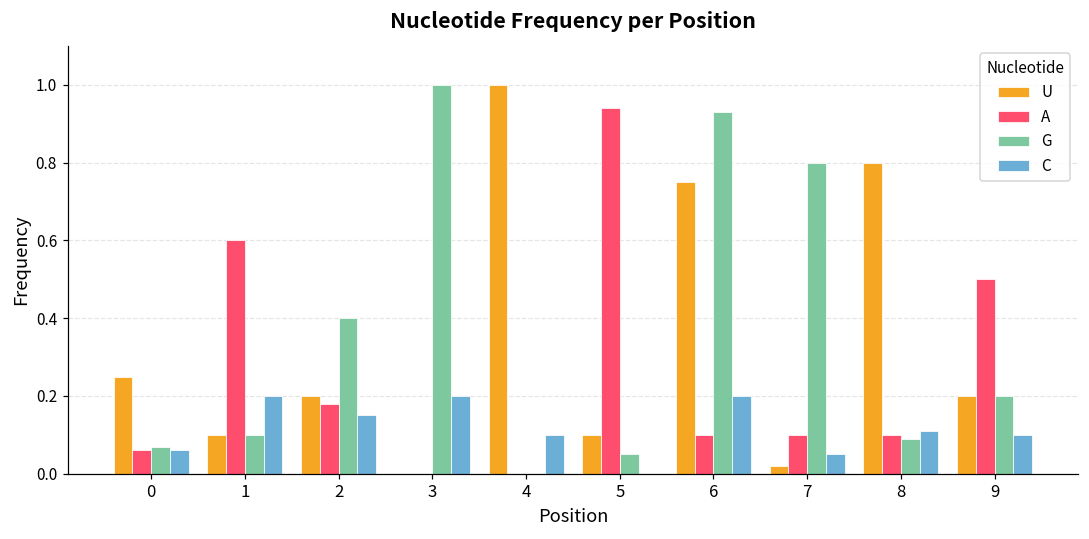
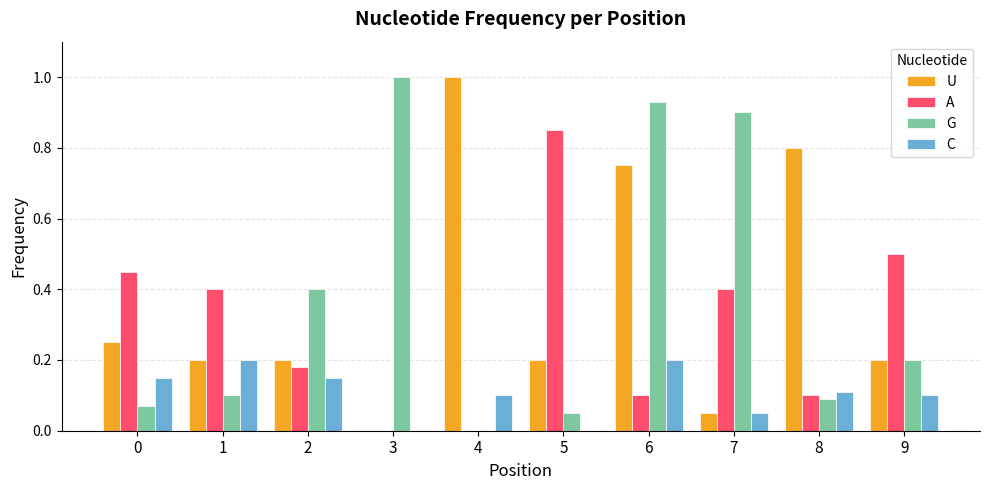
  {
    "U": {
      "0": 0.25,
-     "1": 0.1,
+     "1": 0.2,
      "2": 0.20,
      "3": 0.00,
      "4": 1.00,
-     "5": 0.1,
+     "5": 0.2,
      "6": 0.75,
-     "7": 0.02,
+     "7": 0.05,
      "8": 0.80,
      "9": 0.20
    },
    "A": {
-     "0": 0.06,
-     "1": 0.6,
+     "0": 0.45,
+     "1": 0.4,
      "2": 0.18,
      "3": 0.00,
      "4": 0.00,
-     "5": 0.94,
+     "5": 0.85,
      "6": 0.10,
-     "7": 0.1,
+     "7": 0.4,
      "8": 0.10,
      "9": 0.50
    },
    "G": {
      "0": 0.07,
      "1": 0.1,
      "2": 0.4,
      "3": 1.0,
      "4": 0.0,
      "5": 0.05,
      "6": 0.93,
-     "7": 0.8,
+     "7": 0.9,
      "8": 0.09,
      "9": 0.2
    },
    "C": {
-     "0": 0.06,
+     "0": 0.15,
      "1": 0.20,
      "2": 0.15,
-     "3": 0.2,
+     "3": 0.0,
      "4": 0.10,
      "5": 0.00,
      "6": 0.20,
      "7": 0.05,
      "8": 0.11,
      "9": 0.10
    }
  }
